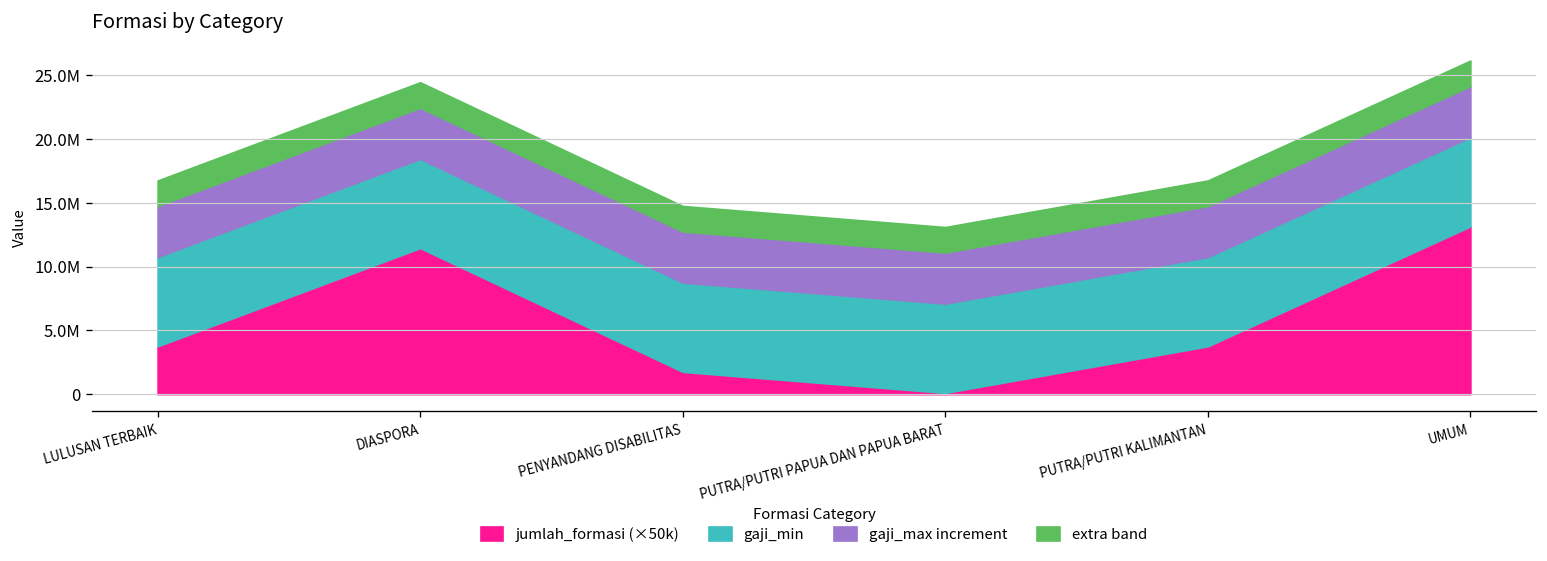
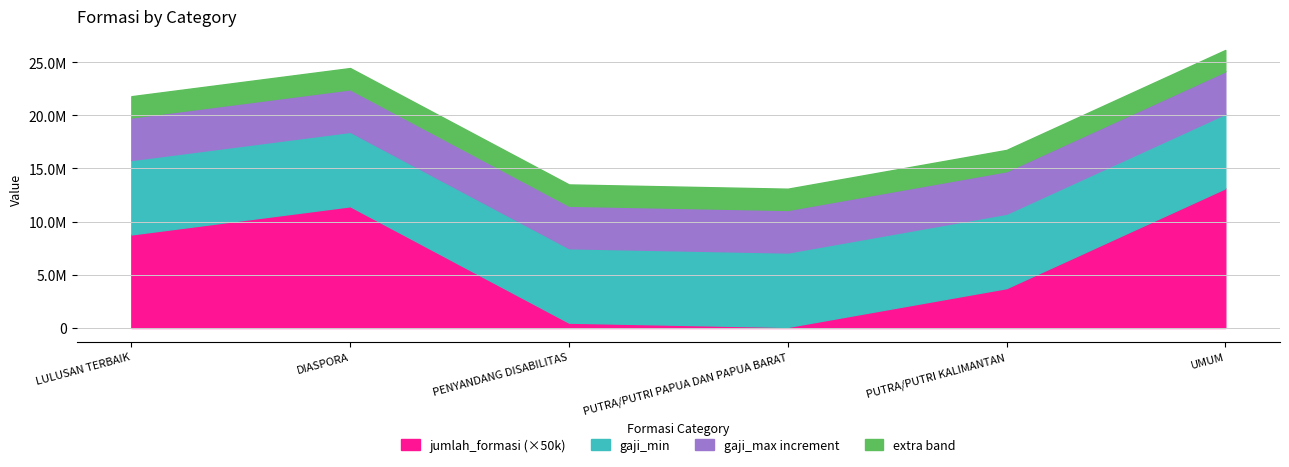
  {
    "jumlah_formasi (×50k)": {
-     "LULUSAN TERBAIK": 3800000,
-     "PENYANDANG DISABILITAS": 1800000
+     "LULUSAN TERBAIK": 8800000,
+     "PENYANDANG DISABILITAS": 500000
    },
    "extra band": {
      "LULUSAN TERBAIK": 2000000,
      "DIASPORA": 2000000,
      "PENYANDANG DISABILITAS": 2000000,
      "PUTRA/PUTRI PAPUA DAN PAPUA BARAT": 2000000,
      "PUTRA/PUTRI KALIMANTAN": 2000000,
      "UMUM": 2000000
    }
  }
